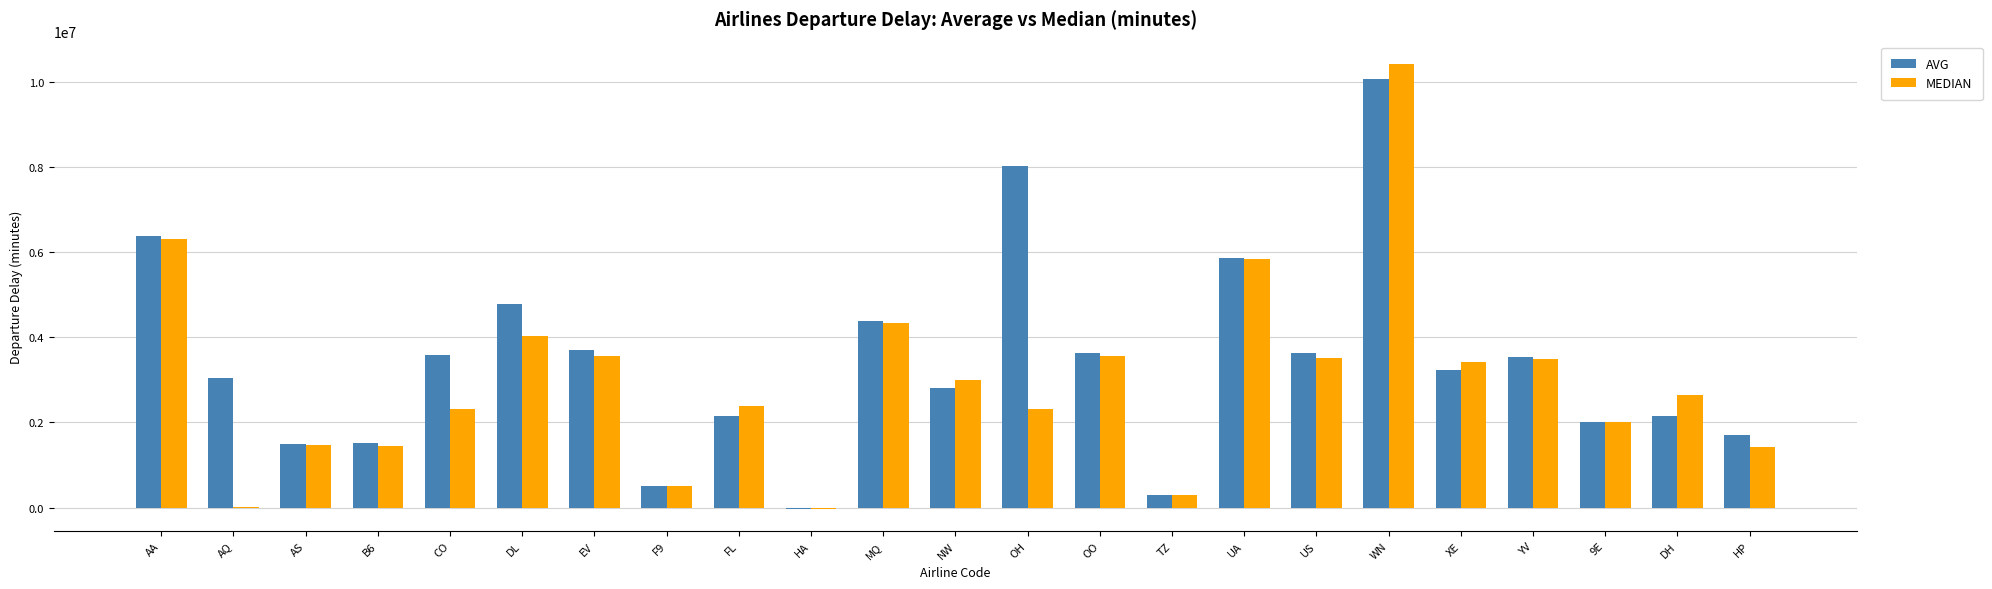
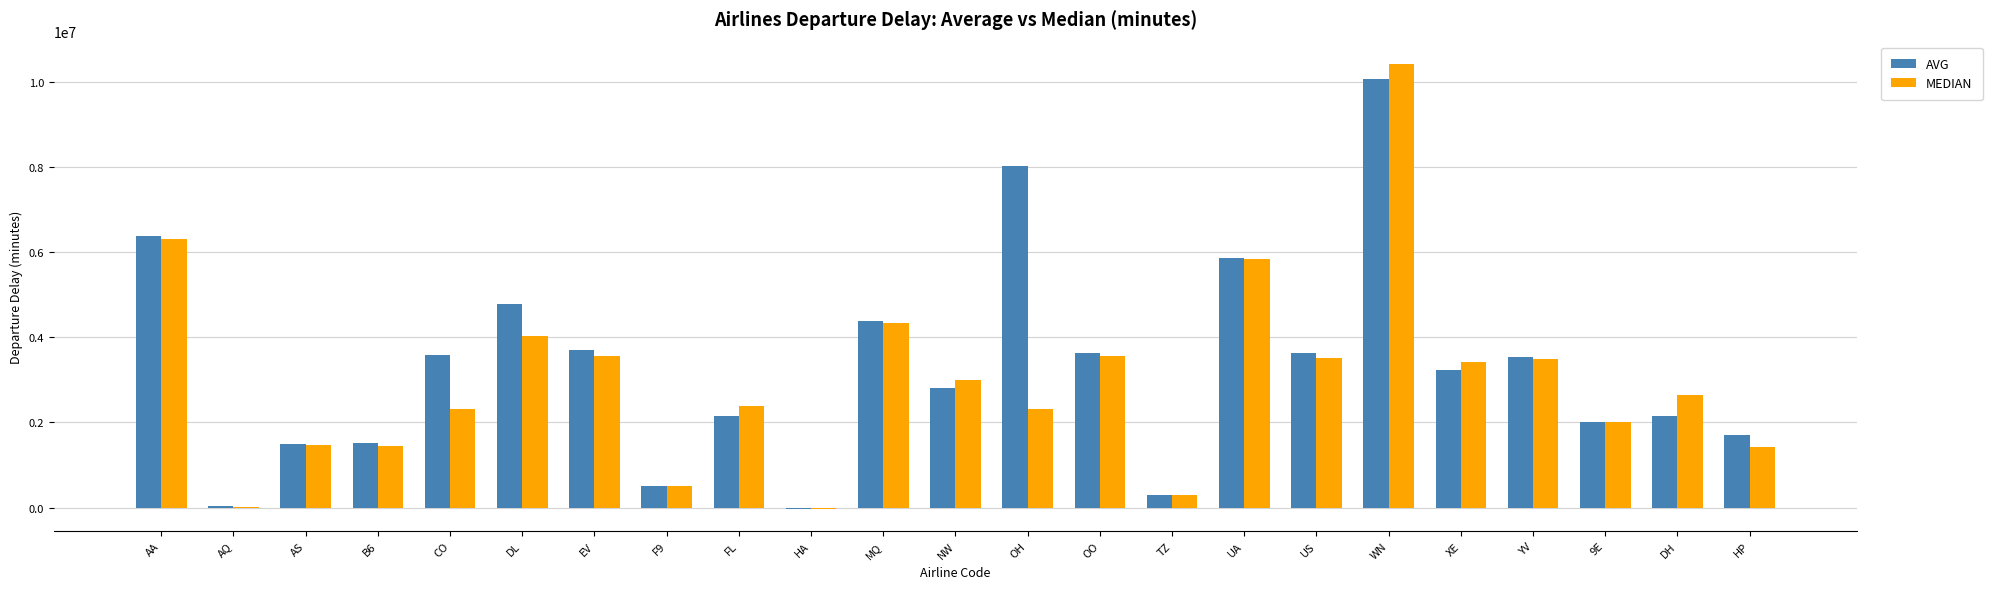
  {
    "AVG": {
      "AA": 6400000,
-     "AQ": 3100000,
+     "AQ": 0,
      "AS": 1500000,
      "B6": 1500000,
      "CO": 3600000,
      "DL": 4800000,
      "EV": 3700000,
      "F9": 500000,
      "FL": 2100000,
      "MQ": 4400000,
      "NW": 2800000,
      "OH": 8000000,
      "OO": 3600000,
      "TZ": 300000,
      "UA": 5900000,
      "US": 3600000,
      "WN": 10100000,
      "XE": 3200000,
      "YV": 3500000,
      "9E": 2000000,
      "DH": 2100000,
      "HP": 1700000
    },
    "MEDIAN": {
      "AA": 6300000,
      "AS": 1500000,
      "B6": 1400000,
      "CO": 2300000,
      "DL": 4000000,
      "EV": 3600000,
      "F9": 500000,
      "FL": 2400000,
      "MQ": 4300000,
      "NW": 3000000,
      "OH": 2300000,
      "OO": 3600000,
      "TZ": 300000,
      "UA": 5800000,
      "US": 3500000,
      "WN": 10400000,
      "XE": 3400000,
      "YV": 3500000,
      "9E": 2000000,
      "DH": 2600000,
      "HP": 1400000
    }
  }
